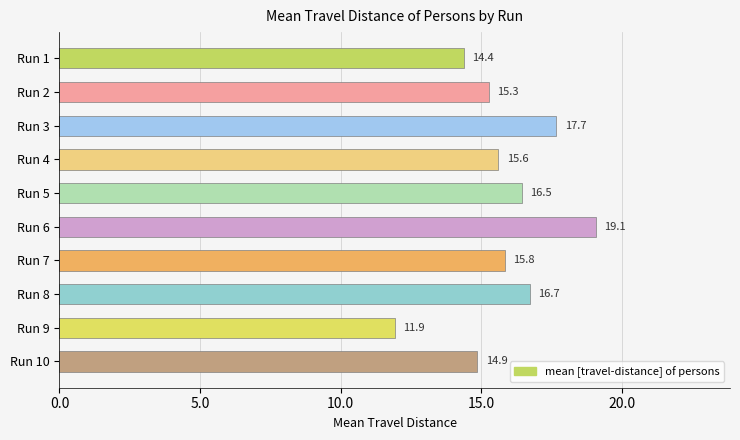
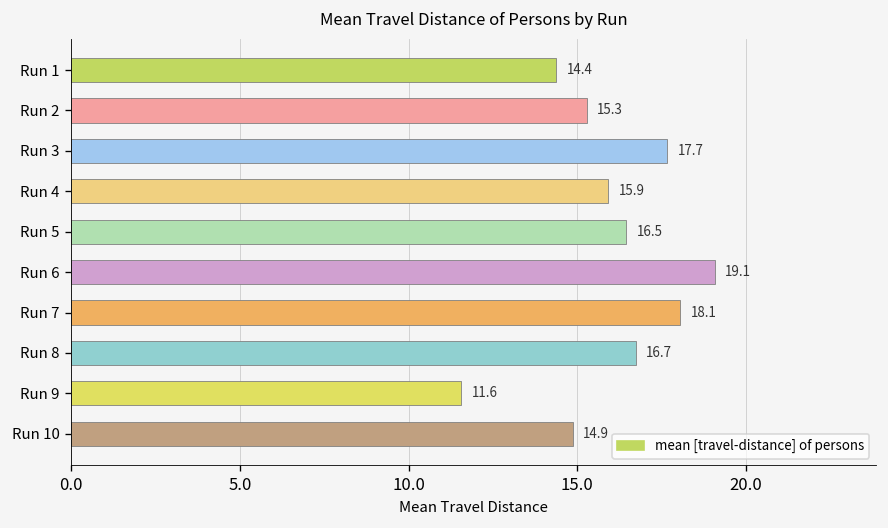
  {
    "Run 1": 14.4,
    "Run 2": 15.3,
    "Run 3": 17.7,
-   "Run 4": 15.6,
+   "Run 4": 15.9,
    "Run 5": 16.5,
    "Run 6": 19.1,
-   "Run 7": 15.8,
+   "Run 7": 18.1,
    "Run 8": 16.7,
-   "Run 9": 11.9,
+   "Run 9": 11.6,
    "Run 10": 14.9
  }
